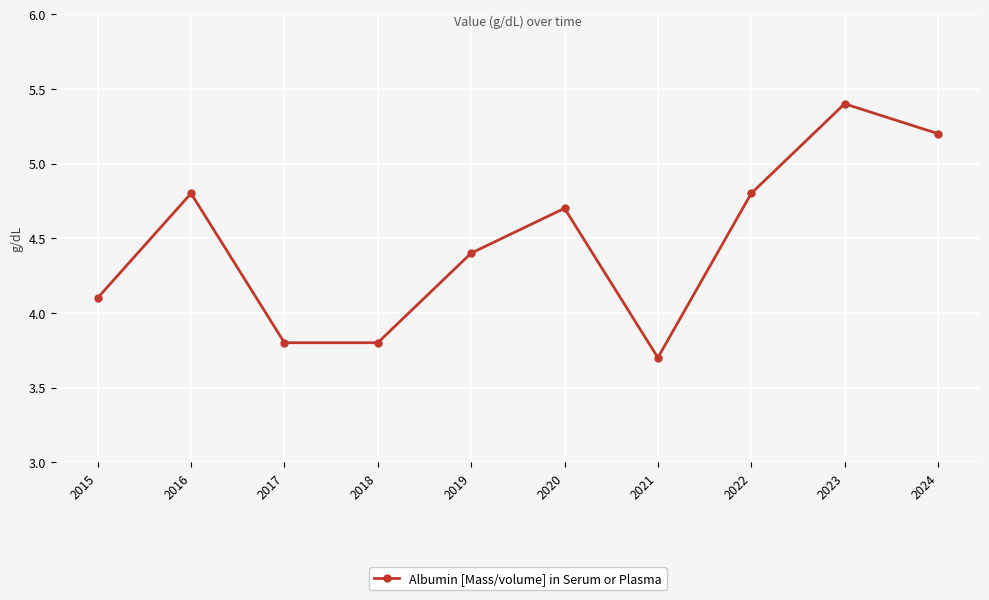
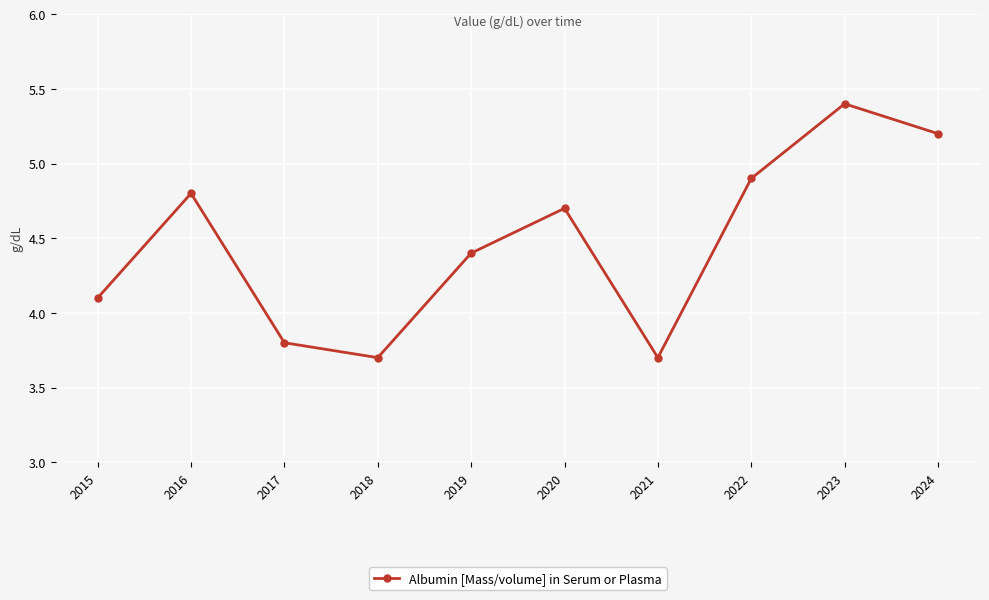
  {
    "2015": 4.1,
    "2016": 4.8,
    "2017": 3.8,
-   "2018": 3.8,
+   "2018": 3.7,
    "2019": 4.4,
    "2020": 4.7,
    "2021": 3.7,
-   "2022": 4.8,
+   "2022": 4.9,
    "2023": 5.4,
    "2024": 5.2
  }
